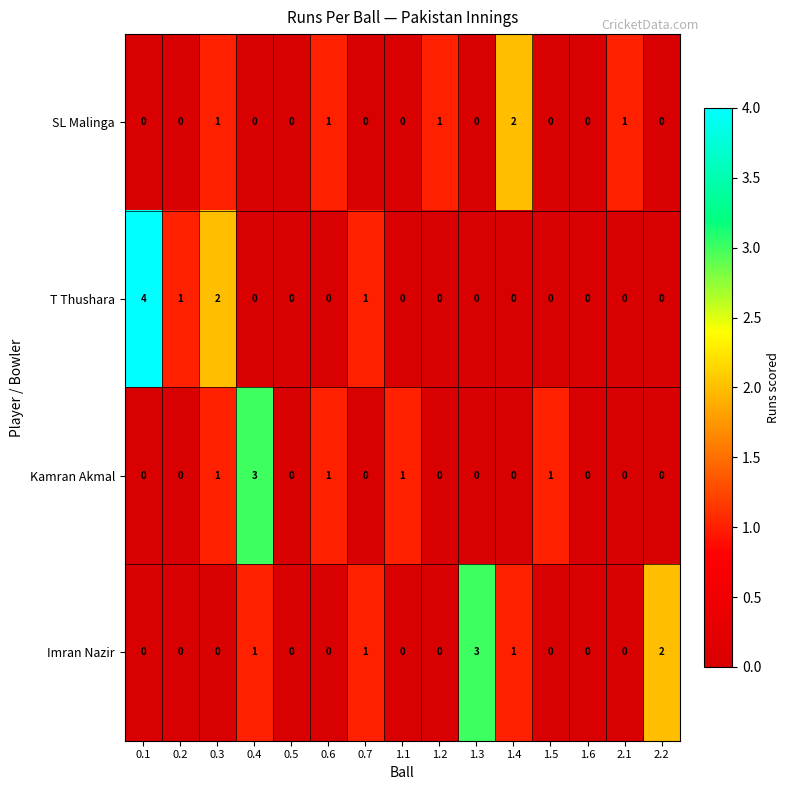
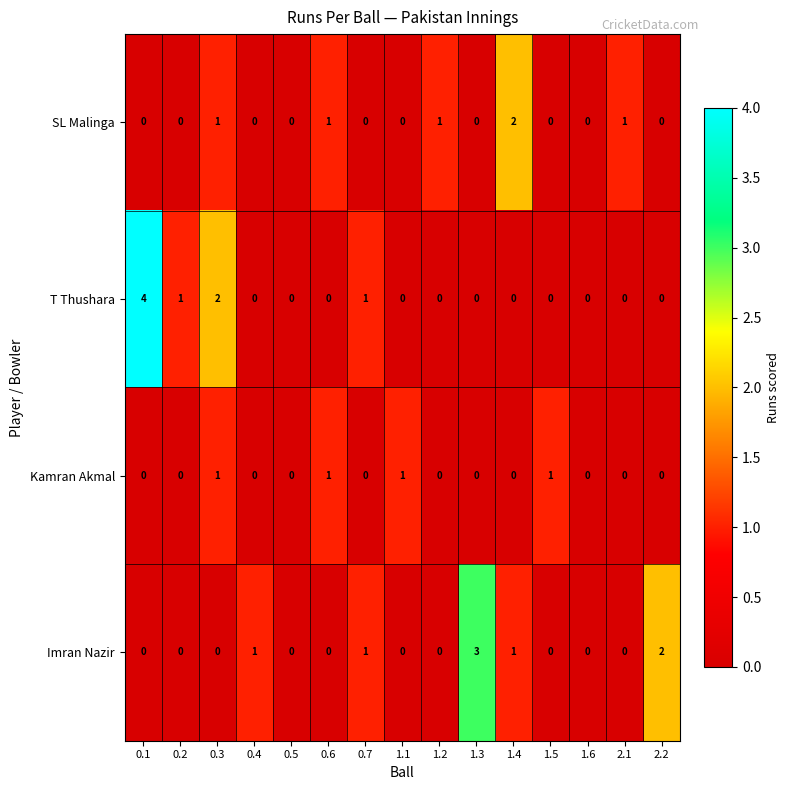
  {
    "SL Malinga": {
      "0.1": 0,
      "0.2": 0,
      "0.3": 1,
      "0.4": 0,
      "0.5": 0,
      "0.6": 1,
      "0.7": 0,
      "1.1": 0,
      "1.2": 1,
      "1.3": 0,
      "1.4": 2,
      "1.5": 0,
      "1.6": 0,
      "2.1": 1,
      "2.2": 0
    },
    "T Thushara": {
      "0.1": 4,
      "0.2": 1,
      "0.3": 2,
      "0.4": 0,
      "0.5": 0,
      "0.6": 0,
      "0.7": 1,
      "1.1": 0,
      "1.2": 0,
      "1.3": 0,
      "1.4": 0,
      "1.5": 0,
      "1.6": 0,
      "2.1": 0,
      "2.2": 0
    },
    "Kamran Akmal": {
      "0.1": 0,
      "0.2": 0,
      "0.3": 1,
-     "0.4": 3,
+     "0.4": 0,
      "0.5": 0,
      "0.6": 1,
      "0.7": 0,
      "1.1": 1,
      "1.2": 0,
      "1.3": 0,
      "1.4": 0,
      "1.5": 1,
      "1.6": 0,
      "2.1": 0,
      "2.2": 0
    },
    "Imran Nazir": {
      "0.1": 0,
      "0.2": 0,
      "0.3": 0,
      "0.4": 1,
      "0.5": 0,
      "0.6": 0,
      "0.7": 1,
      "1.1": 0,
      "1.2": 0,
      "1.3": 3,
      "1.4": 1,
      "1.5": 0,
      "1.6": 0,
      "2.1": 0,
      "2.2": 2
    }
  }
